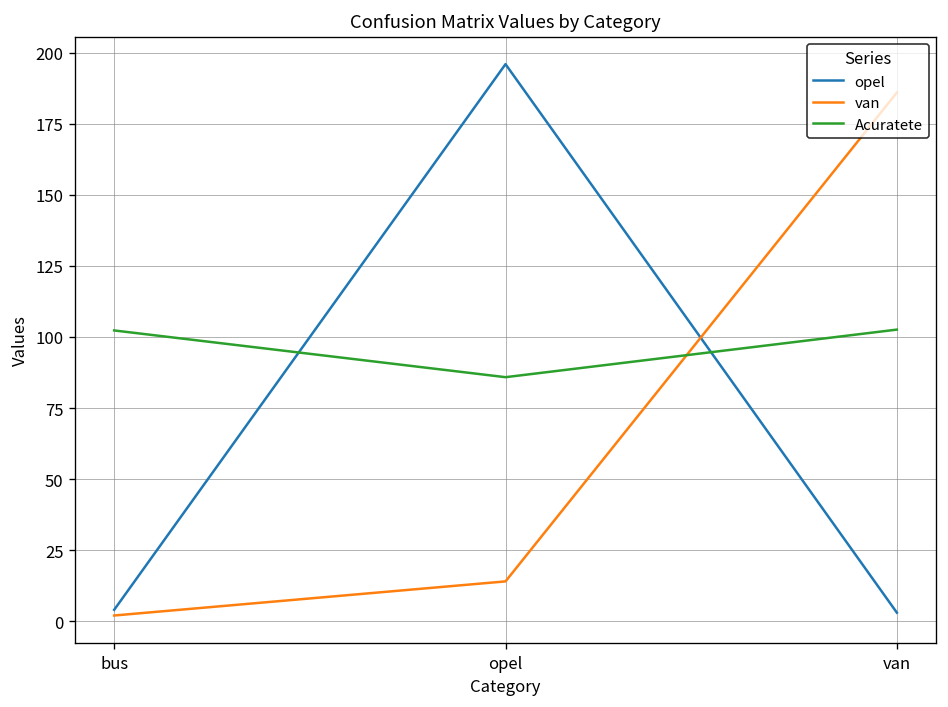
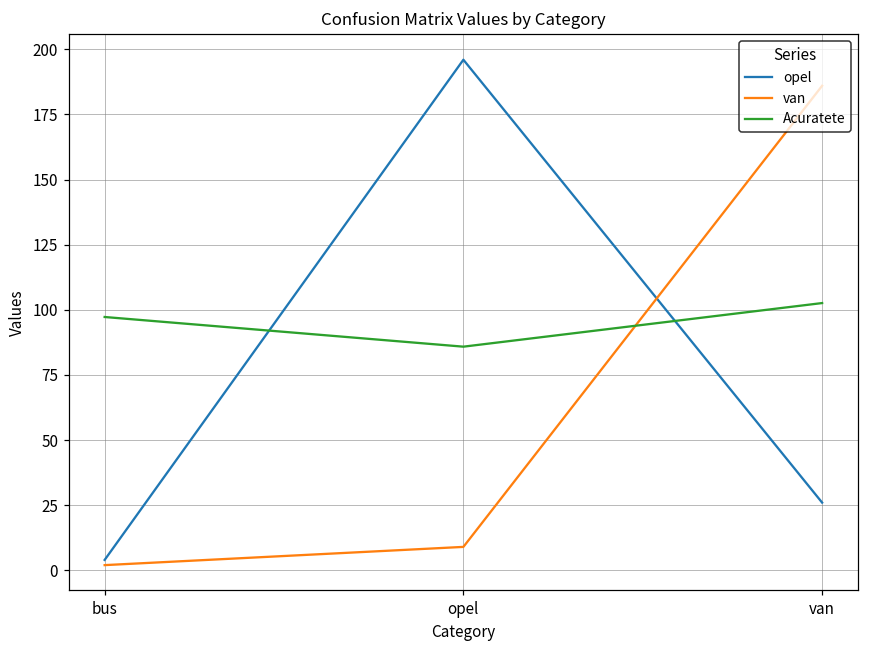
  {
    "opel": {
      "bus": 4,
      "opel": 196,
-     "van": 3
+     "van": 26
    },
    "van": {
      "bus": 2,
-     "opel": 14
+     "opel": 9
    },
    "Acuratete": {
-     "bus": 102,
+     "bus": 97,
      "opel": 86,
      "van": 103
    }
  }
